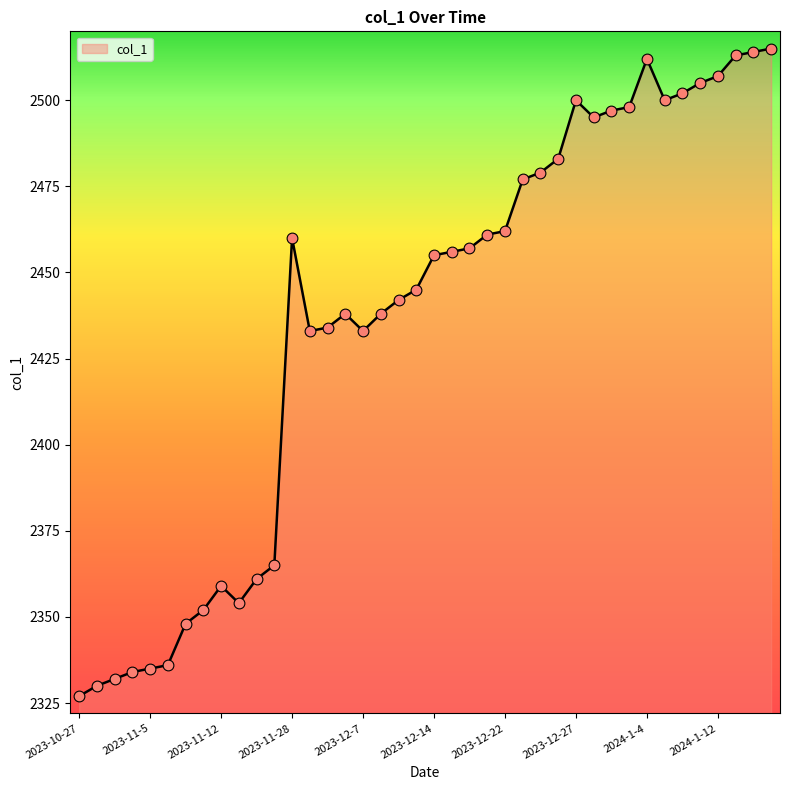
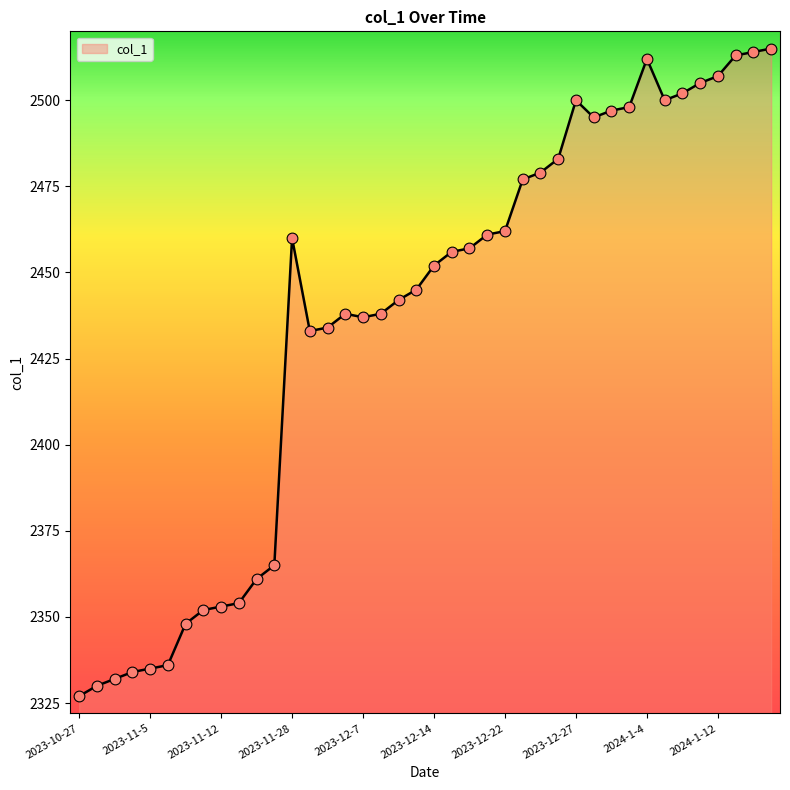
  {
    "2023-10-27": 2327,
    "2023-11-5": 2335,
-   "2023-11-12": 2359,
+   "2023-11-12": 2353,
    "2023-11-28": 2460,
-   "2023-12-7": 2433,
-   "2023-12-14": 2455,
+   "2023-12-7": 2437,
+   "2023-12-14": 2452,
    "2023-12-22": 2462,
    "2023-12-27": 2500,
    "2024-1-4": 2512,
    "2024-1-12": 2507
  }
